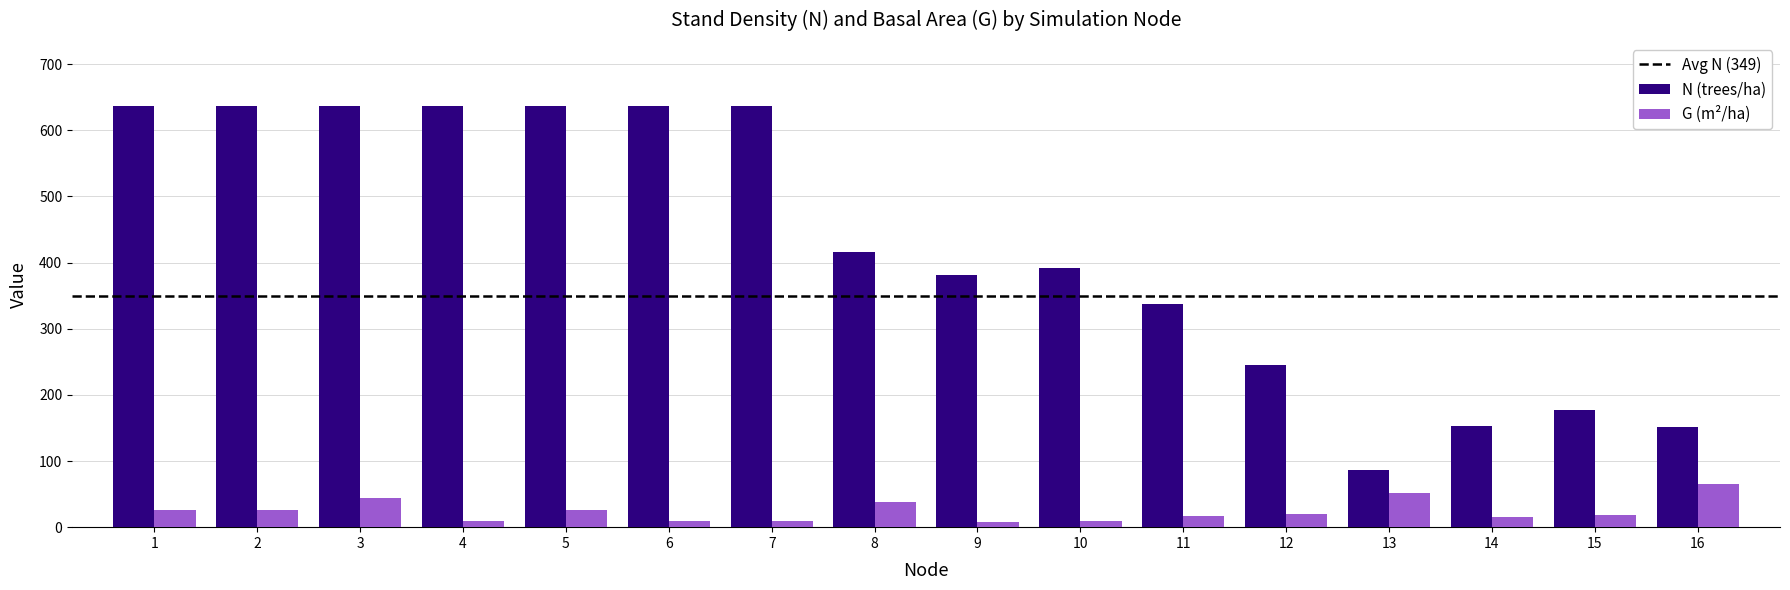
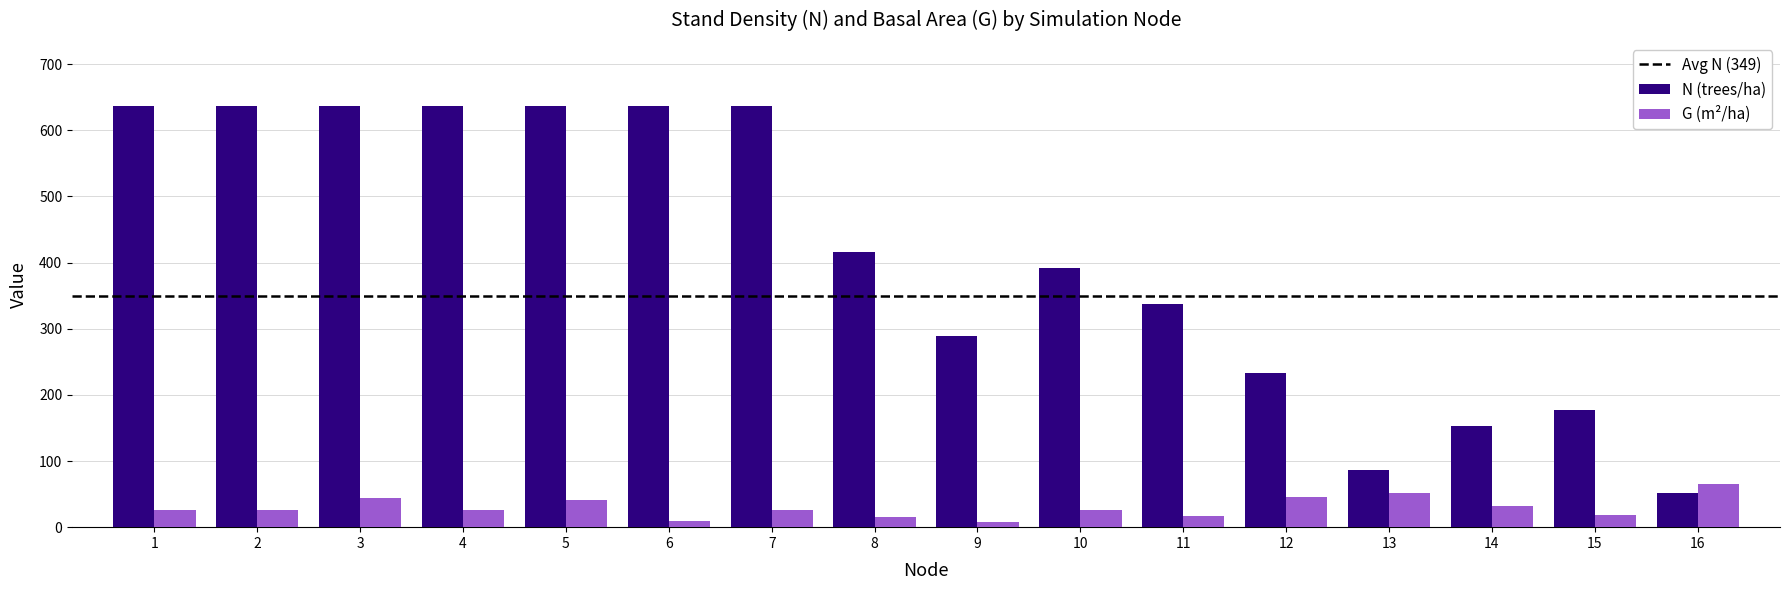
  {
    "N (trees/ha)": {
      "1": 640,
      "2": 640,
      "3": 640,
      "4": 640,
      "5": 640,
      "6": 640,
      "7": 640,
      "8": 420,
-     "9": 380,
+     "9": 290,
      "10": 390,
      "11": 340,
-     "12": 250,
+     "12": 230,
      "13": 90,
      "14": 150,
      "15": 180,
-     "16": 150
+     "16": 50
    },
    "G (m²/ha)": {
      "1": 30,
      "2": 30,
      "3": 40,
-     "4": 10,
-     "5": 30,
+     "4": 30,
+     "5": 40,
      "6": 10,
-     "7": 10,
-     "8": 40,
+     "7": 30,
+     "8": 20,
      "9": 10,
-     "10": 10,
+     "10": 30,
      "11": 20,
-     "12": 20,
+     "12": 50,
      "13": 50,
-     "14": 20,
+     "14": 30,
      "15": 20,
      "16": 70
    }
  }
